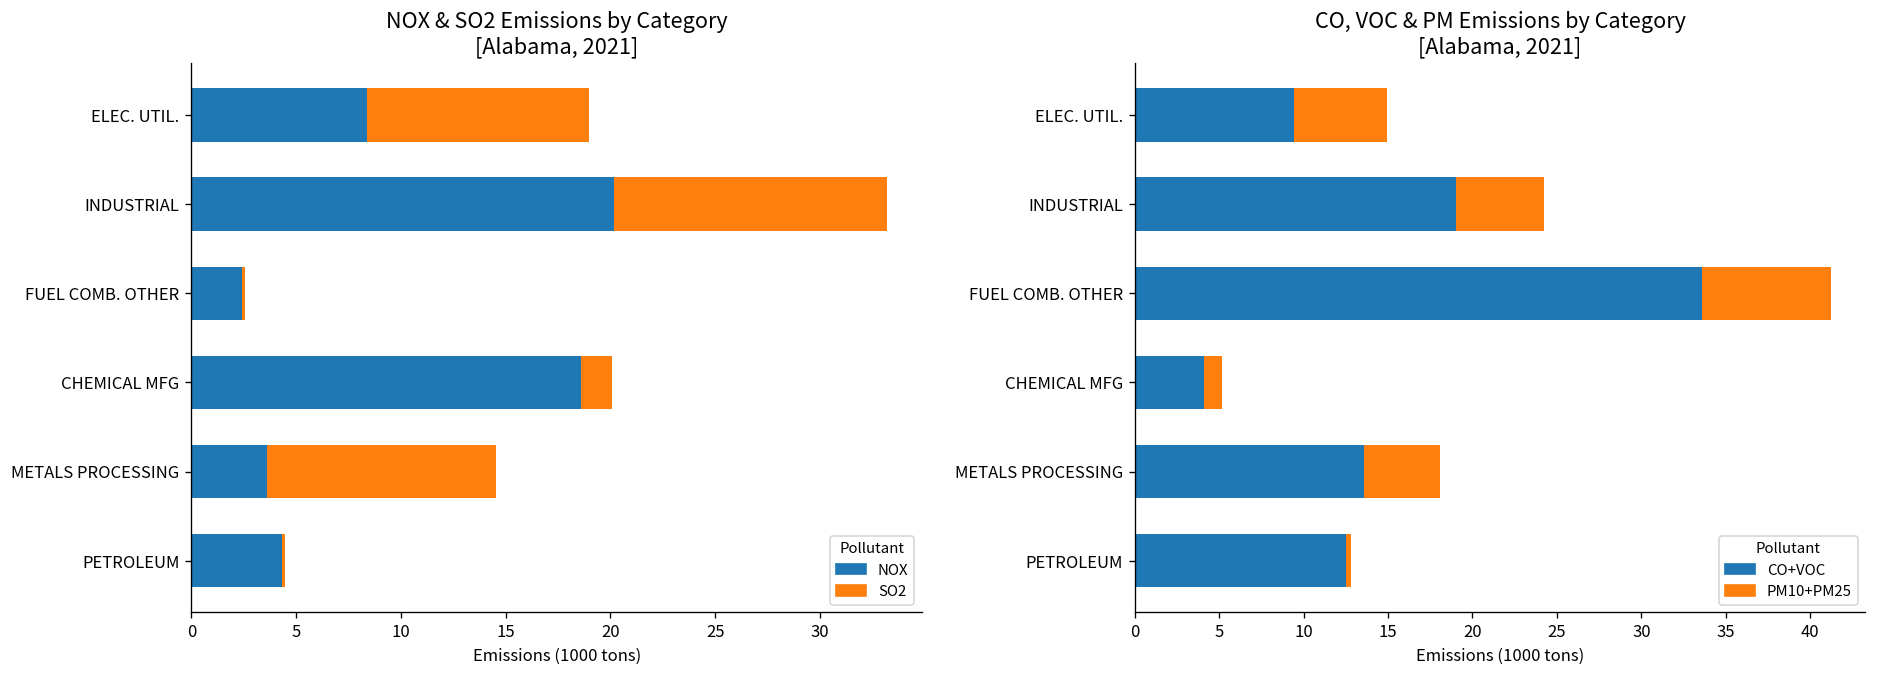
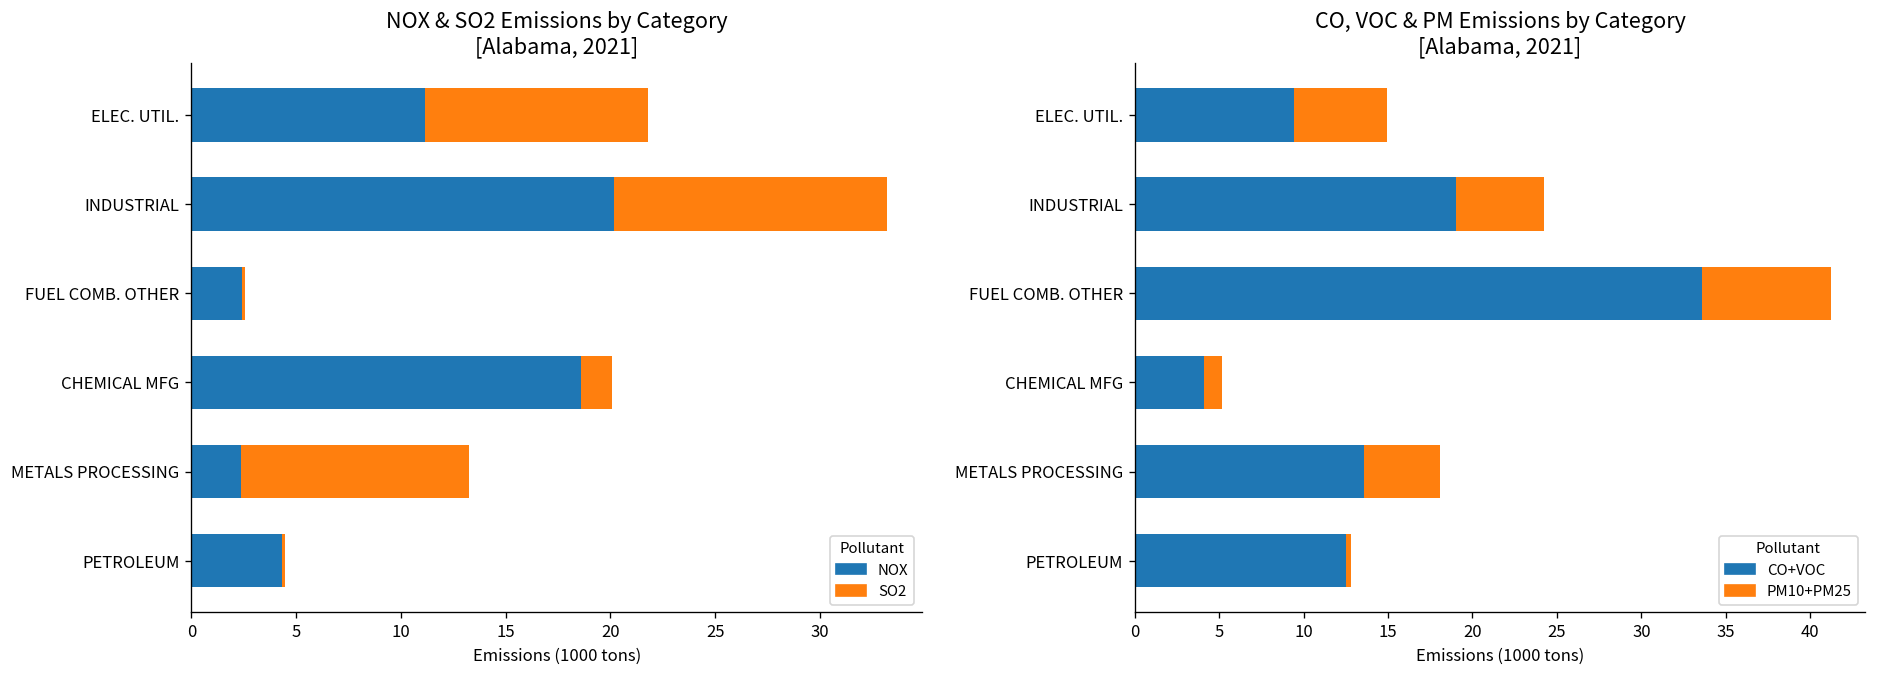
  {
    "NOX & SO2 Emissions by Category [Alabama, 2021]": {
      "NOX": {
-       "ELEC. UTIL.": 8.4,
+       "ELEC. UTIL.": 11.2,
        "INDUSTRIAL": 20.2,
        "FUEL COMB. OTHER": 2.4,
        "CHEMICAL MFG": 18.6,
-       "METALS PROCESSING": 3.6,
+       "METALS PROCESSING": 2.4,
        "PETROLEUM": 4.3
      },
      "SO2": {
        "ELEC. UTIL.": 10.6,
        "INDUSTRIAL": 13.0,
        "CHEMICAL MFG": 1.5,
        "METALS PROCESSING": 10.9
      }
    },
    "CO, VOC & PM Emissions by Category [Alabama, 2021]": {
      "CO+VOC": {
        "ELEC. UTIL.": 9.4,
        "INDUSTRIAL": 19.0,
        "FUEL COMB. OTHER": 33.6,
        "CHEMICAL MFG": 4.1,
        "METALS PROCESSING": 13.6,
        "PETROLEUM": 12.5
      },
      "PM10+PM25": {
        "ELEC. UTIL.": 5.5,
        "INDUSTRIAL": 5.2,
        "FUEL COMB. OTHER": 7.6,
        "CHEMICAL MFG": 1.1,
        "METALS PROCESSING": 4.5,
        "PETROLEUM": 0.3
      }
    }
  }
